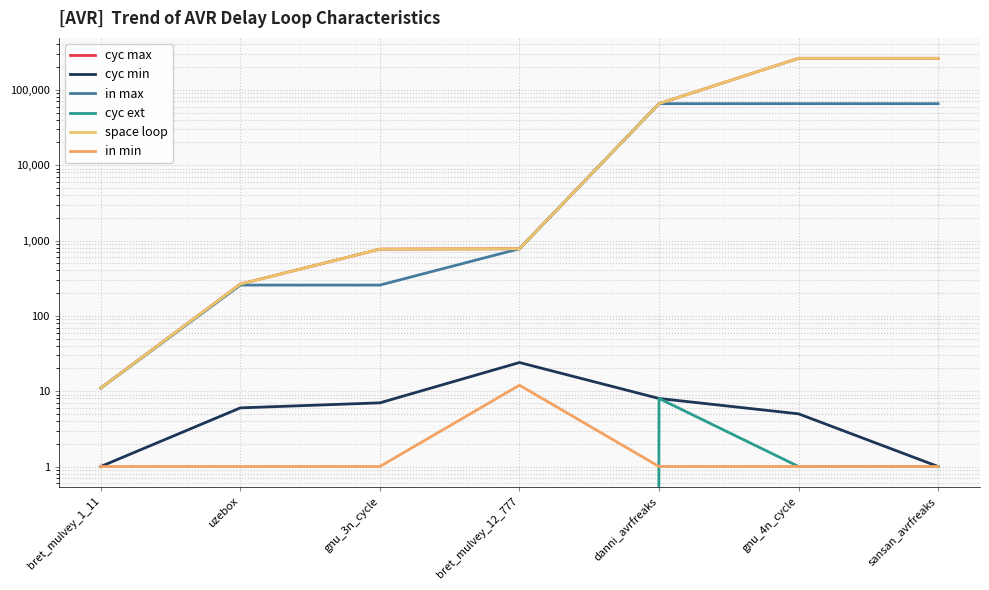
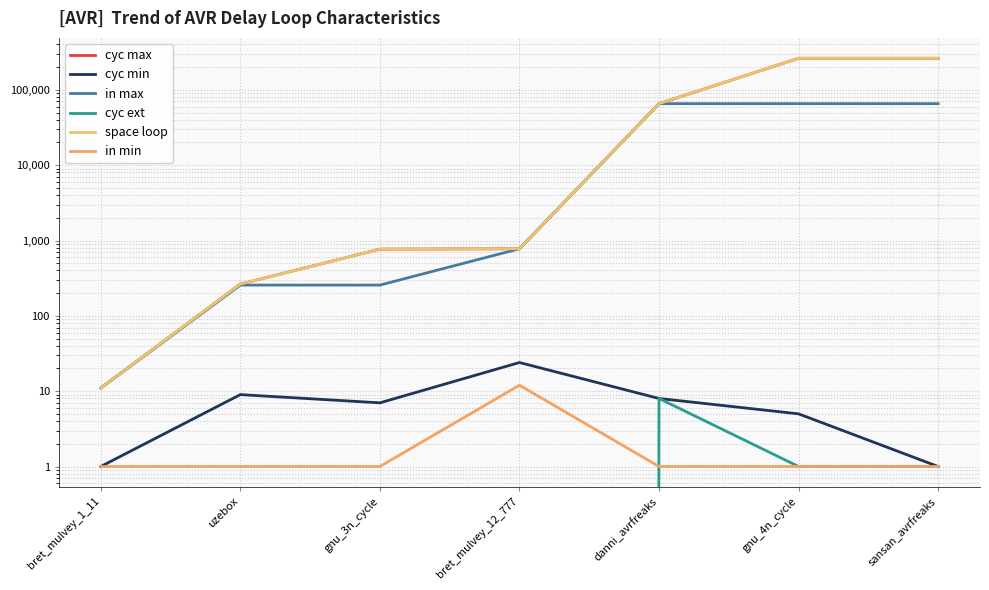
  {
    "cyc min": {
-     "uzebox": 6,
+     "uzebox": 9,
      "gnu_3n_cycle": 7,
      "bret_mulvey_12_777": 24,
      "gnu_4n_cycle": 5
    }
  }
